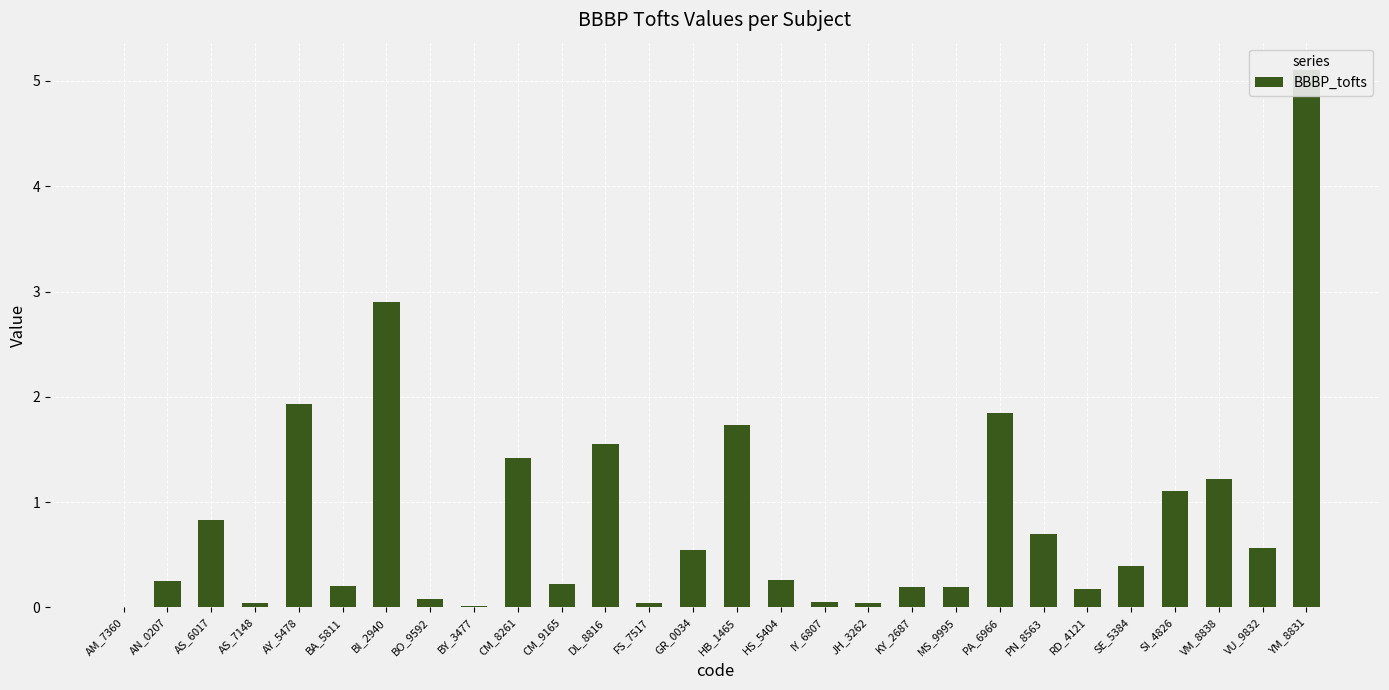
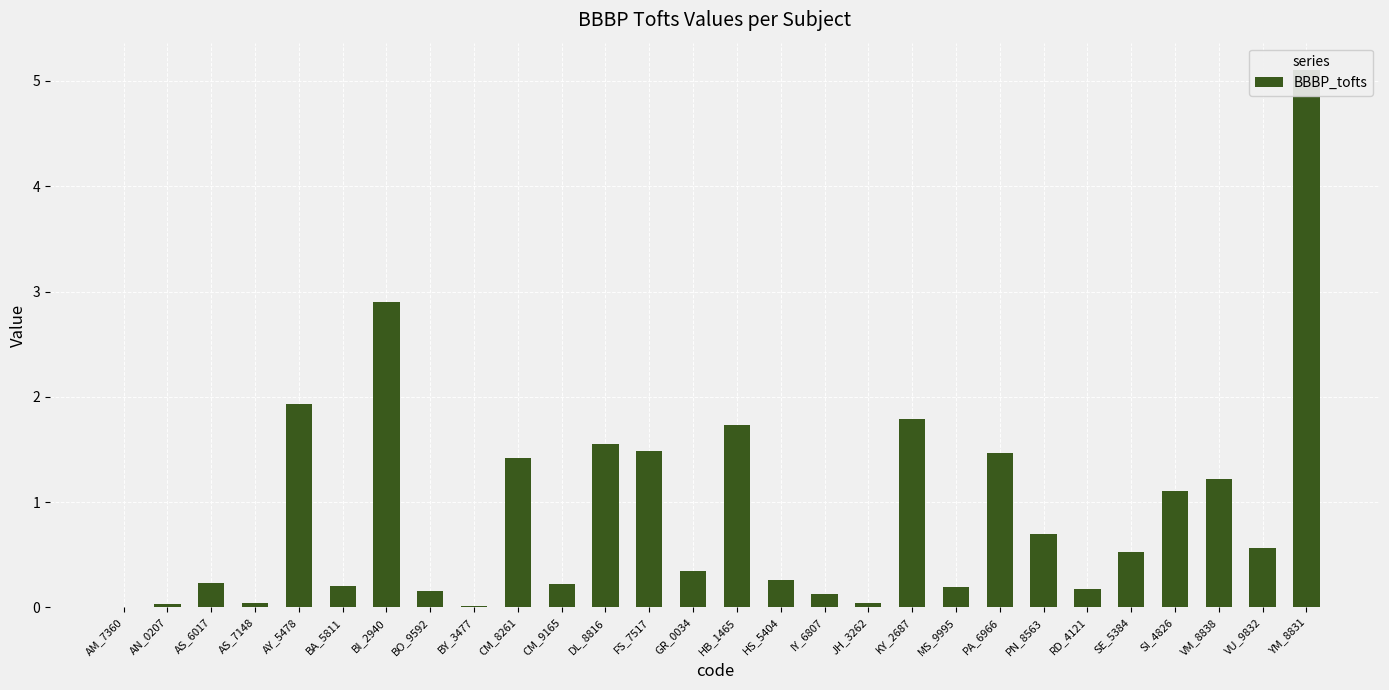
  {
    "AM_7360": 0.00,
-   "AN_0207": 0.25,
-   "AS_6017": 0.83,
+   "AN_0207": 0.04,
+   "AS_6017": 0.24,
    "AS_7148": 0.05,
    "AY_5478": 1.93,
    "BA_5811": 0.21,
    "BI_2940": 2.90,
-   "BO_9592": 0.08,
+   "BO_9592": 0.16,
    "CM_8261": 1.42,
    "CM_9165": 0.23,
    "DL_8816": 1.55,
-   "FS_7517": 0.04,
-   "GR_0034": 0.54,
+   "FS_7517": 1.49,
+   "GR_0034": 0.35,
    "HB_1465": 1.73,
    "HS_5404": 0.26,
-   "IY_6807": 0.05,
+   "IY_6807": 0.13,
    "JH_3262": 0.05,
-   "KY_2687": 0.19,
+   "KY_2687": 1.79,
    "MS_9995": 0.19,
-   "PA_6966": 1.84,
+   "PA_6966": 1.47,
    "PN_8563": 0.70,
    "RD_4121": 0.17,
-   "SE_5384": 0.39,
+   "SE_5384": 0.53,
    "SI_4826": 1.11,
    "VM_8838": 1.22,
    "VU_9832": 0.56
  }
